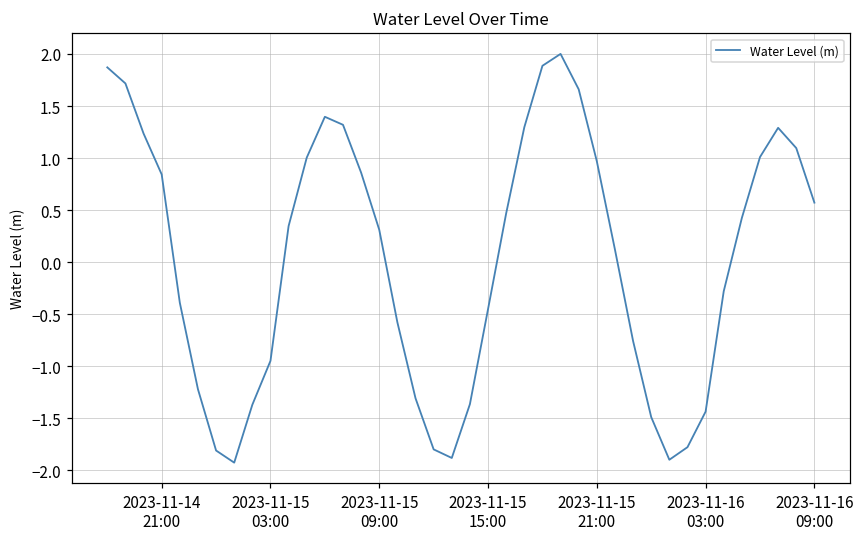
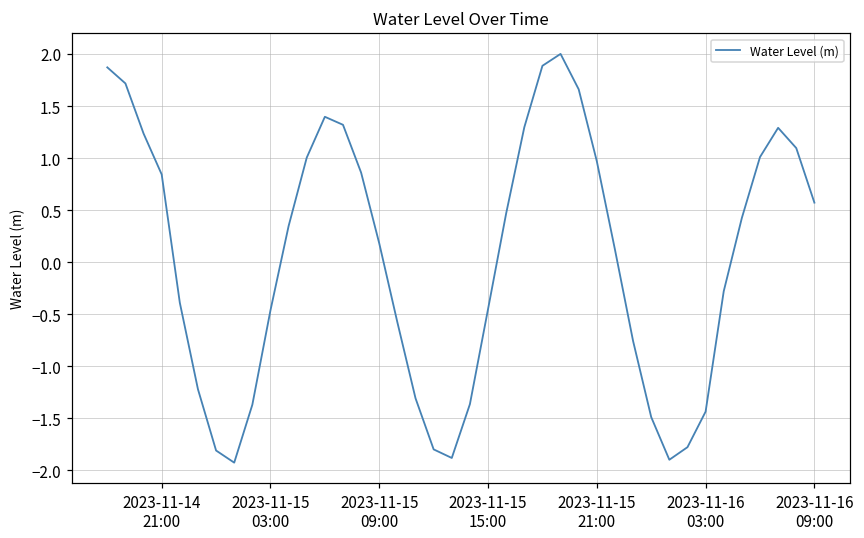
  {
    "2023-11-14 21:00": 0.8,
-   "2023-11-15 03:00": -0.9,
-   "2023-11-15 09:00": 0.3,
+   "2023-11-15 03:00": -0.5,
+   "2023-11-15 09:00": 0.2,
    "2023-11-15 15:00": -0.5,
    "2023-11-15 21:00": 1.0,
    "2023-11-16 03:00": -1.4,
    "2023-11-16 09:00": 0.6
  }
